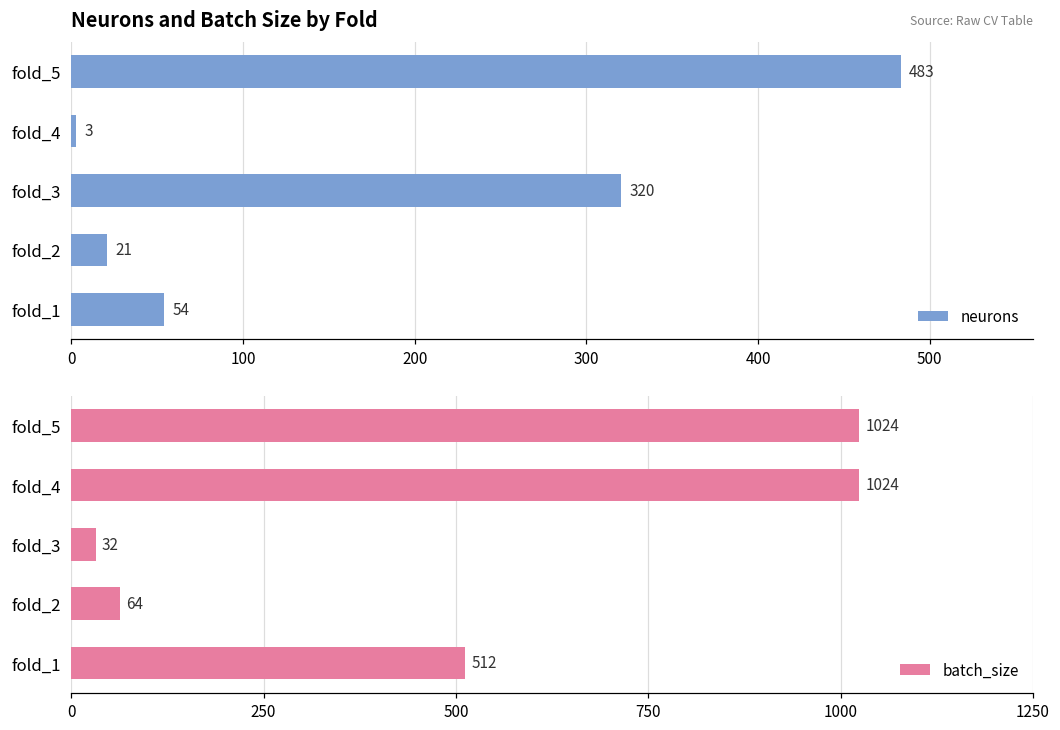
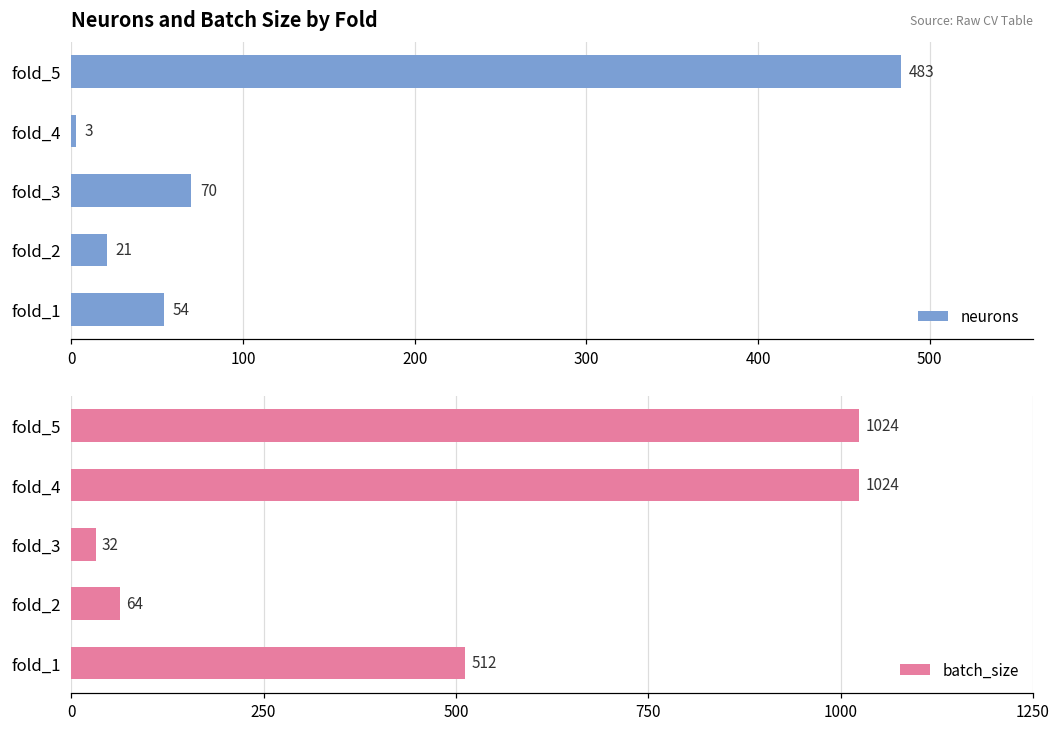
  {
    "Neurons and Batch Size by Fold": {
      "fold_5": 483,
      "fold_4": 3,
-     "fold_3": 320,
+     "fold_3": 70,
      "fold_2": 21,
      "fold_1": 54
    }
  }
